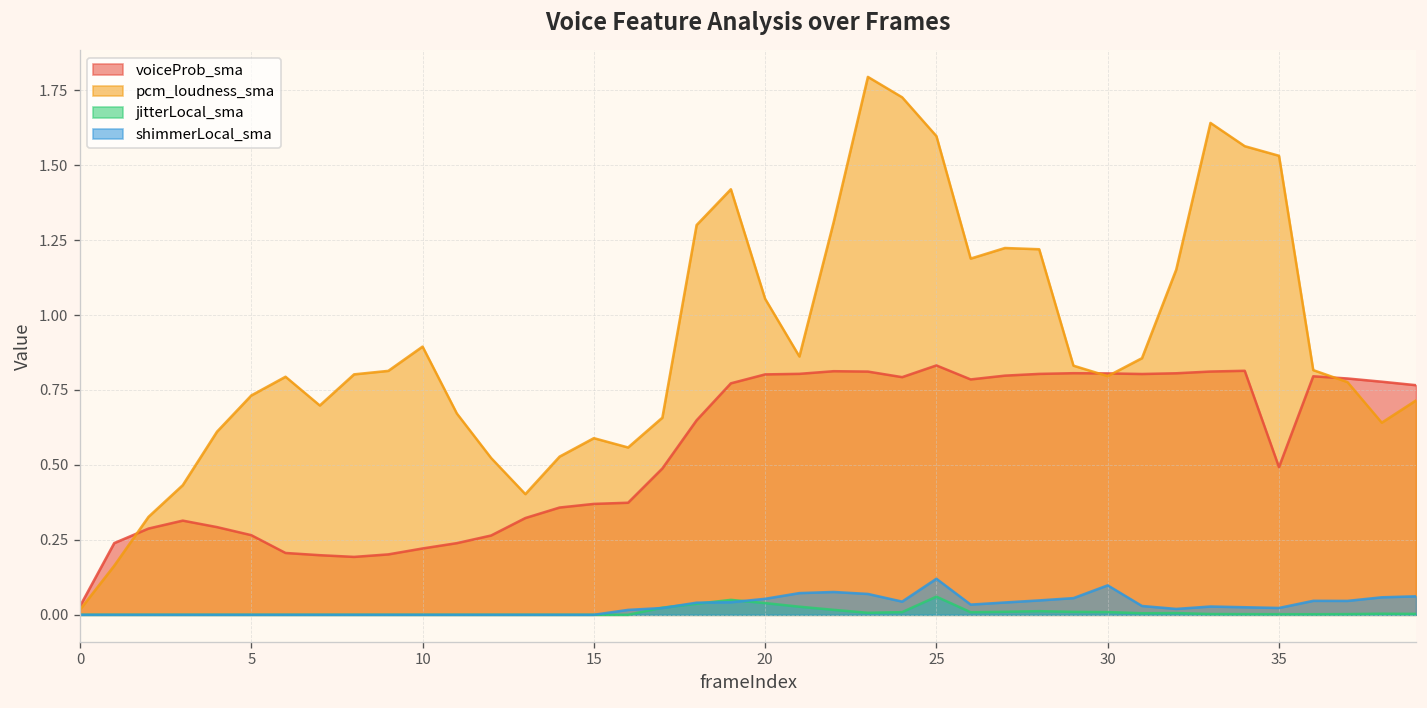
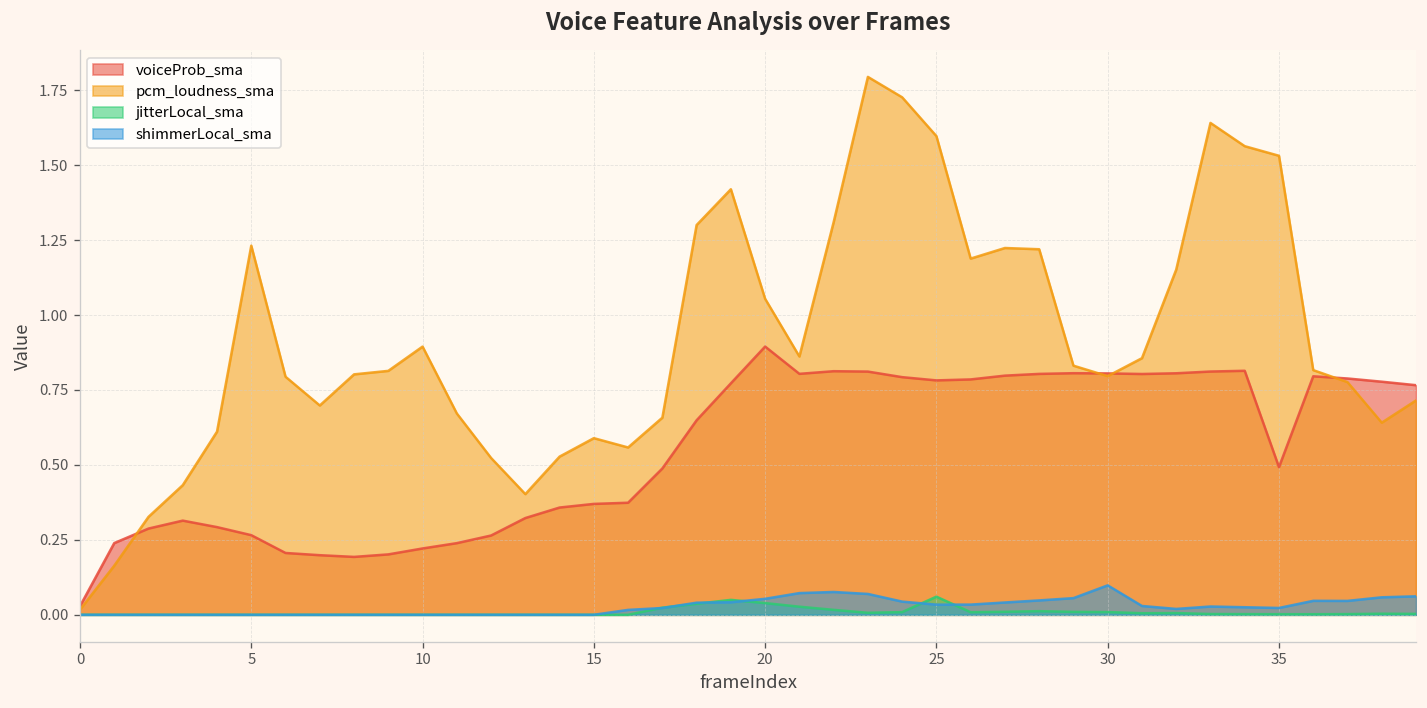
  {
    "voiceProb_sma": {
      "0": 0.03,
      "5": 0.27,
      "10": 0.22,
      "15": 0.37,
-     "20": 0.80,
-     "25": 0.83,
+     "20": 0.89,
+     "25": 0.78,
      "35": 0.49
    },
    "pcm_loudness_sma": {
      "0": 0.02,
-     "5": 0.73,
+     "5": 1.23,
      "10": 0.89,
      "15": 0.59,
      "20": 1.05,
      "25": 1.60,
      "35": 1.53
    },
    "jitterLocal_sma": {
      "20": 0.04,
      "25": 0.06,
      "30": 0.01,
      "35": 0.00
    },
    "shimmerLocal_sma": {
      "20": 0.05,
-     "25": 0.12,
+     "25": 0.03,
      "30": 0.10,
      "35": 0.02
    }
  }
